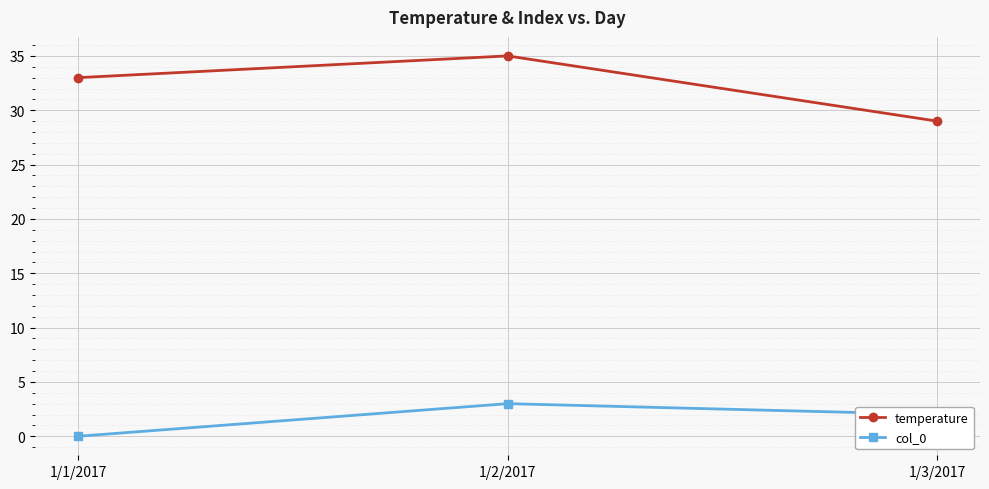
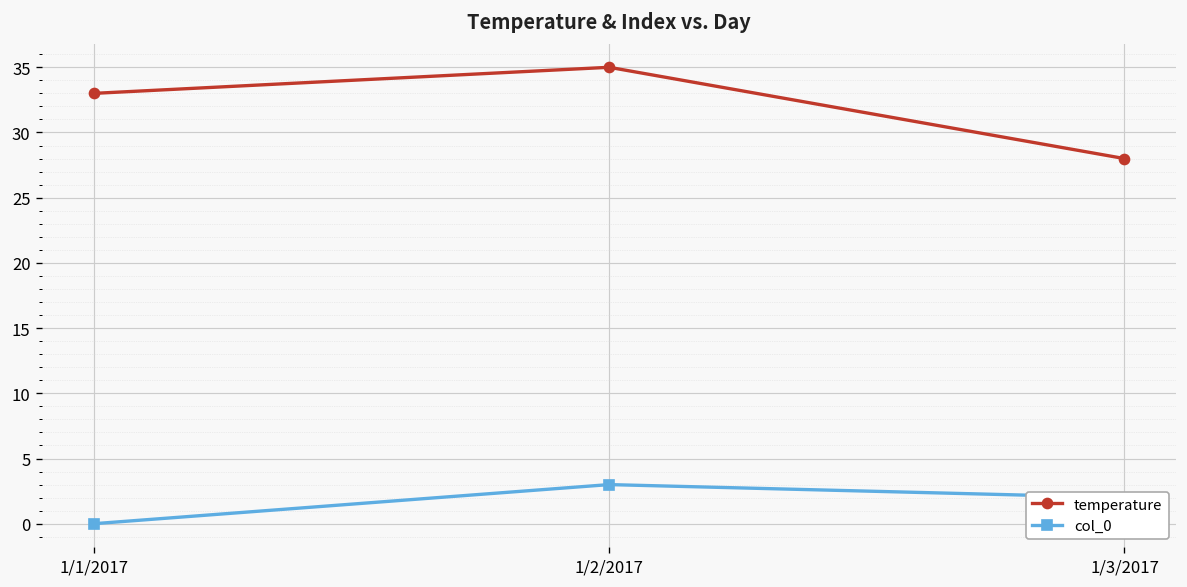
  {
    "temperature": {
      "1/1/2017": 33,
      "1/2/2017": 35,
-     "1/3/2017": 29
+     "1/3/2017": 28
    },
    "col_0": {
      "1/1/2017": 0,
      "1/2/2017": 3
    }
  }
